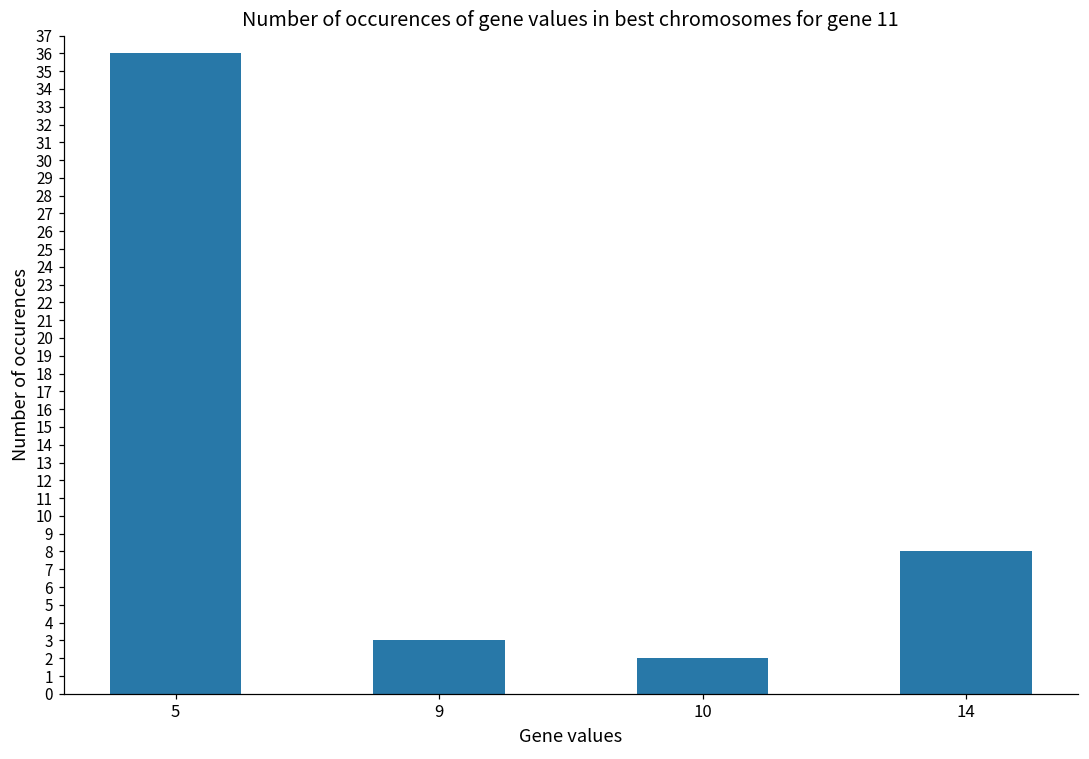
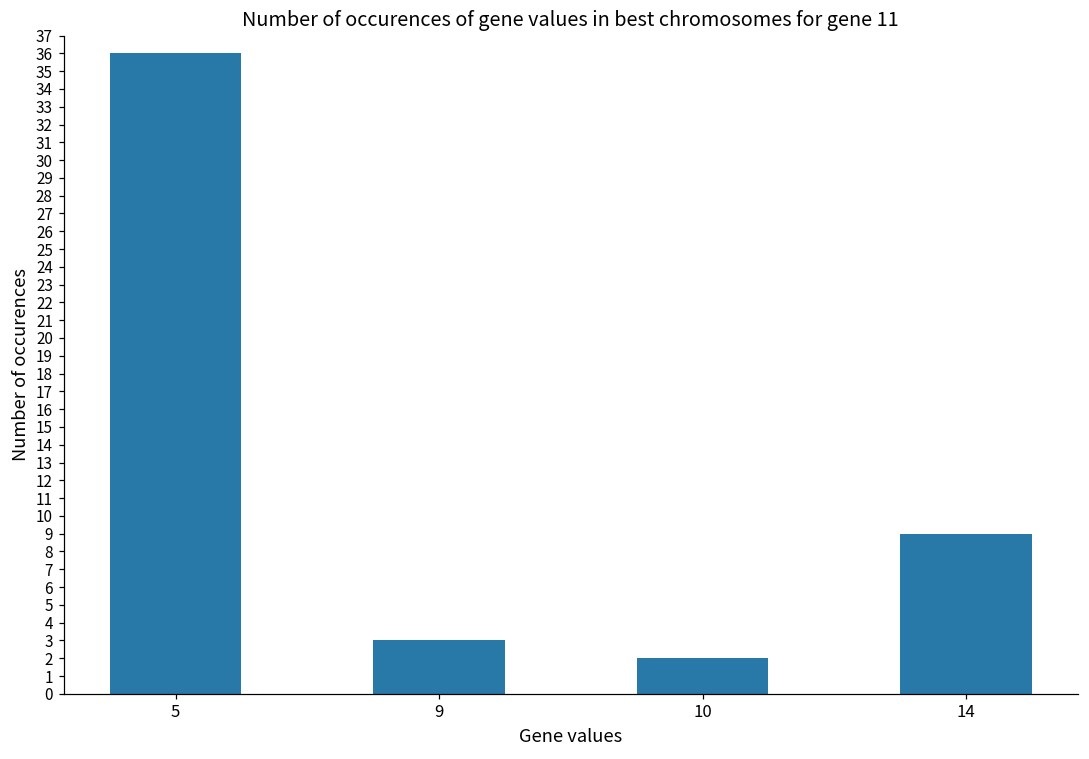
  {
    "5": 36,
    "9": 3,
    "10": 2,
-   "14": 8
+   "14": 9
  }
